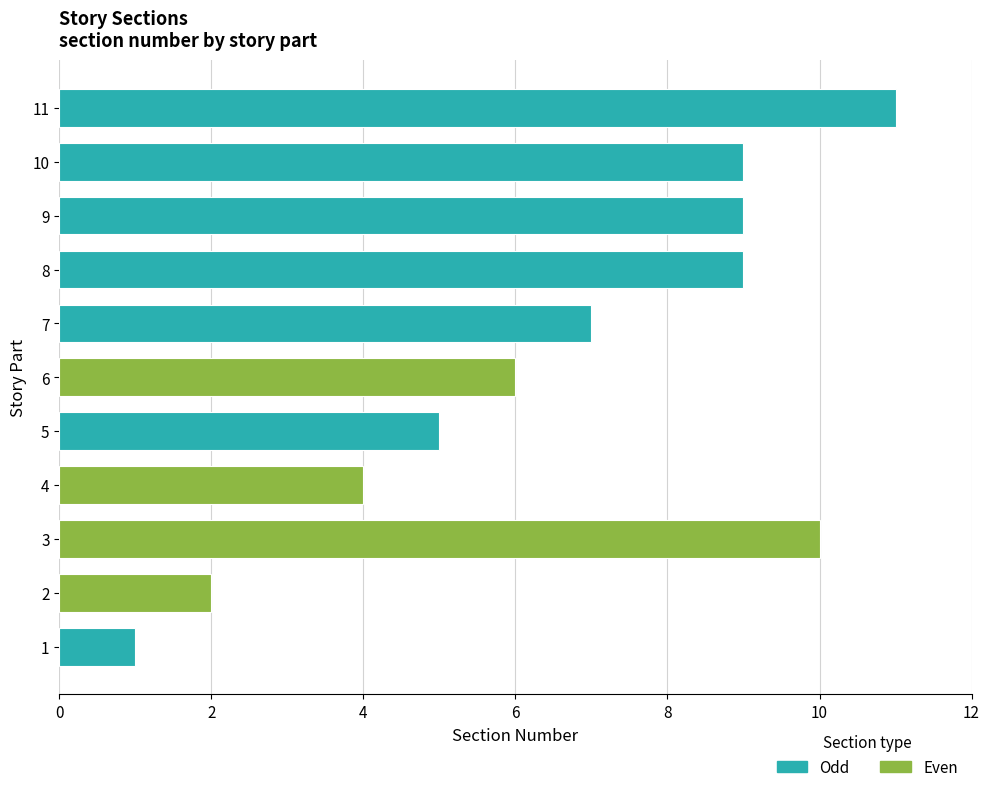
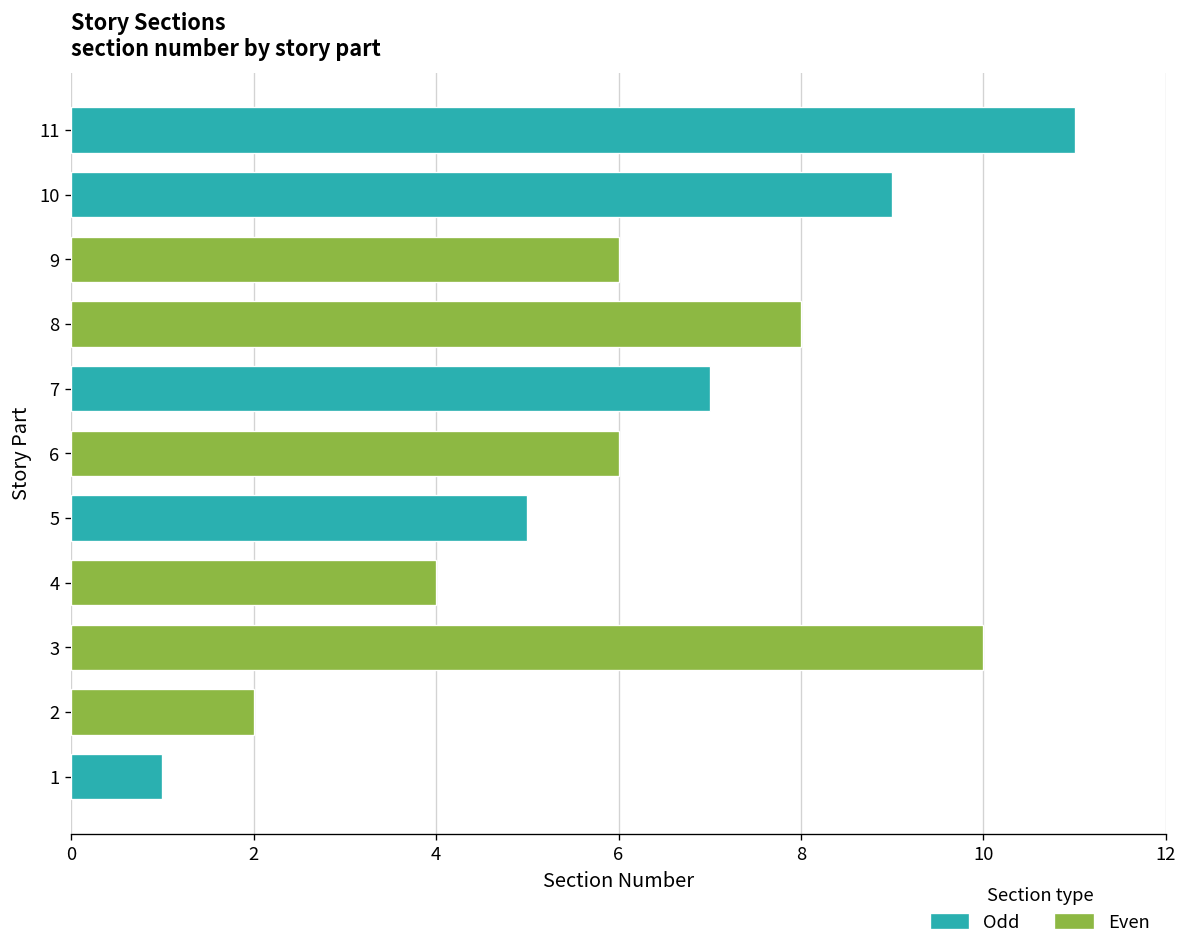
  {
    "11": 11,
    "10": 9,
-   "9": 9,
-   "8": 9,
+   "9": 6,
+   "8": 8,
    "7": 7,
    "6": 6,
    "5": 5,
    "4": 4,
    "3": 10,
    "2": 2,
    "1": 1
  }
